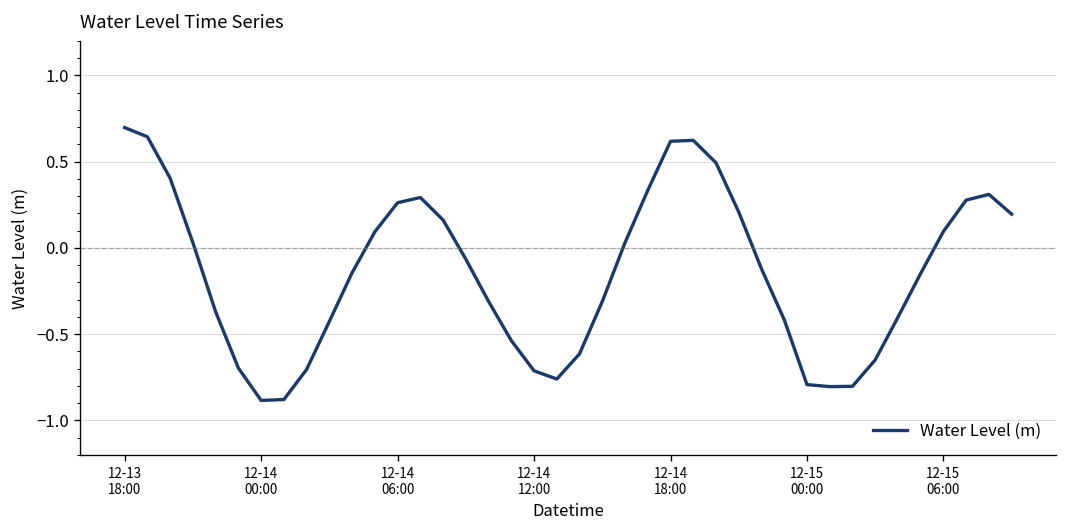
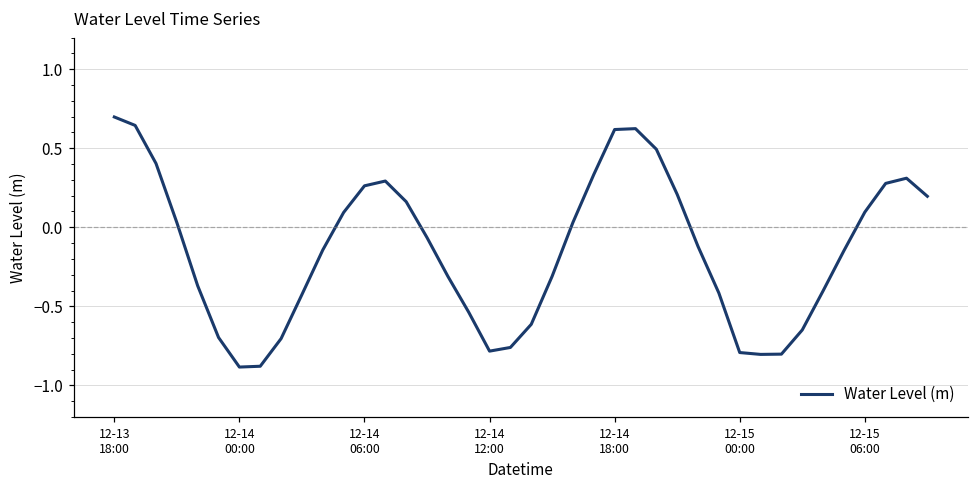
  {
    "12-13 18:00": 0.70,
    "12-14 00:00": -0.88,
    "12-14 06:00": 0.26,
-   "12-14 12:00": -0.71,
+   "12-14 12:00": -0.78,
    "12-14 18:00": 0.62,
    "12-15 00:00": -0.79,
    "12-15 06:00": 0.10
  }
